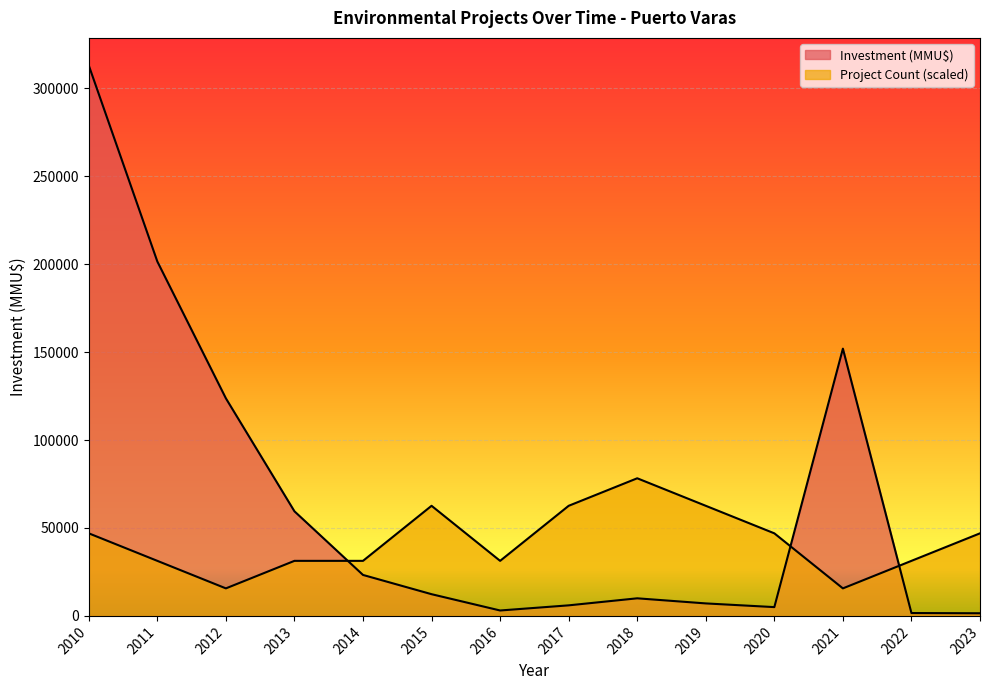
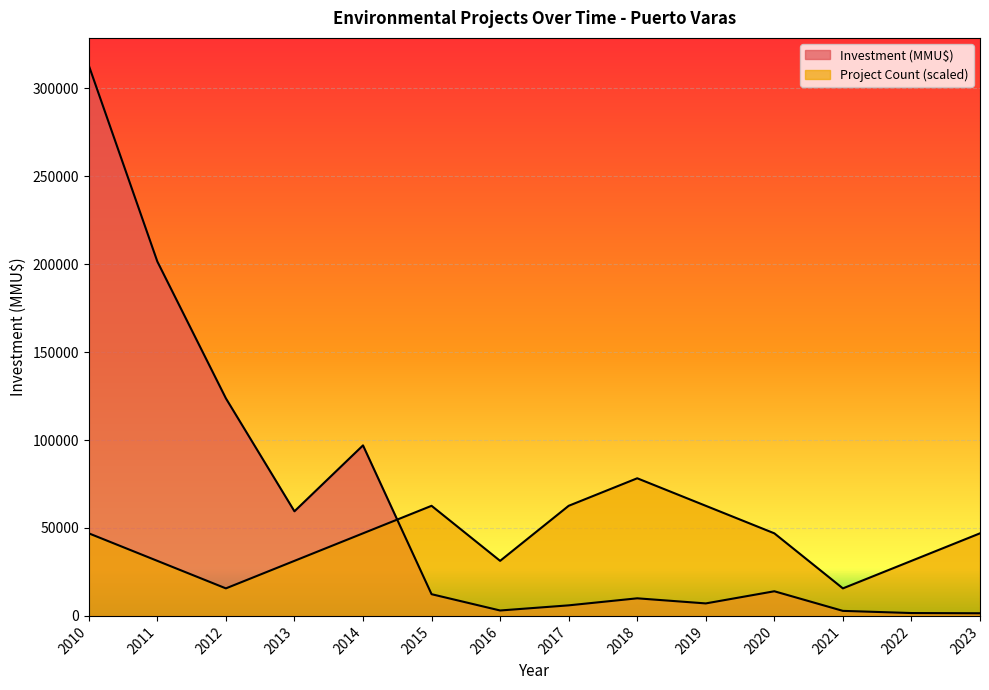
  {
    "Investment (MMU$)": {
      "2010": 313000,
      "2011": 202000,
      "2012": 124000,
      "2013": 59000,
-     "2014": 23000,
+     "2014": 97000,
      "2015": 12000,
      "2016": 3000,
      "2017": 6000,
      "2018": 10000,
      "2019": 7000,
-     "2020": 5000,
-     "2021": 152000,
+     "2020": 14000,
+     "2021": 3000,
      "2022": 2000,
      "2023": 2000
    },
    "Project Count (scaled)": {
      "2010": 47000,
      "2011": 31000,
      "2012": 16000,
      "2013": 31000,
-     "2014": 31000,
+     "2014": 47000,
      "2015": 63000,
      "2016": 31000,
      "2017": 63000,
      "2018": 78000,
      "2019": 63000,
      "2020": 47000,
      "2021": 16000,
      "2022": 31000,
      "2023": 47000
    }
  }
